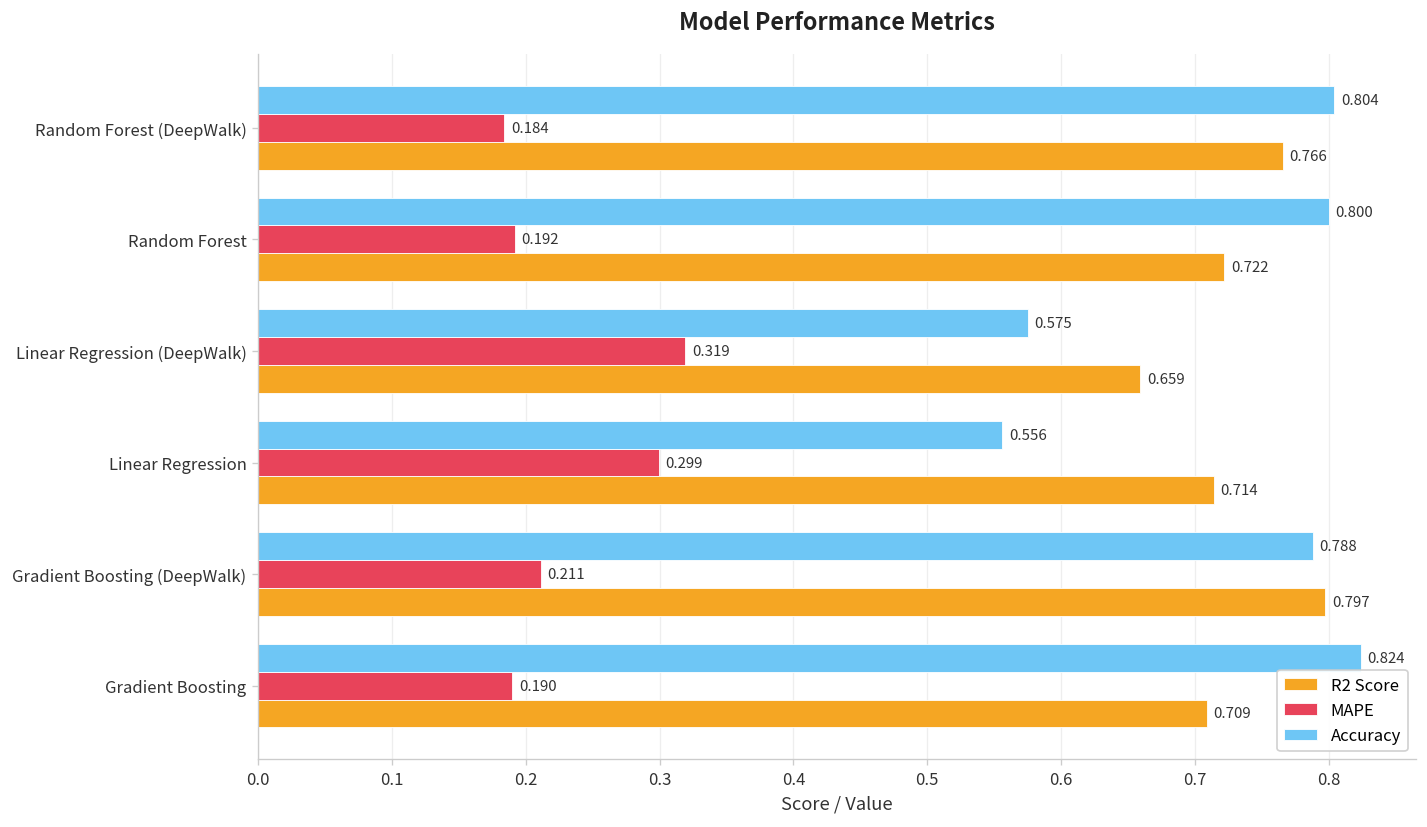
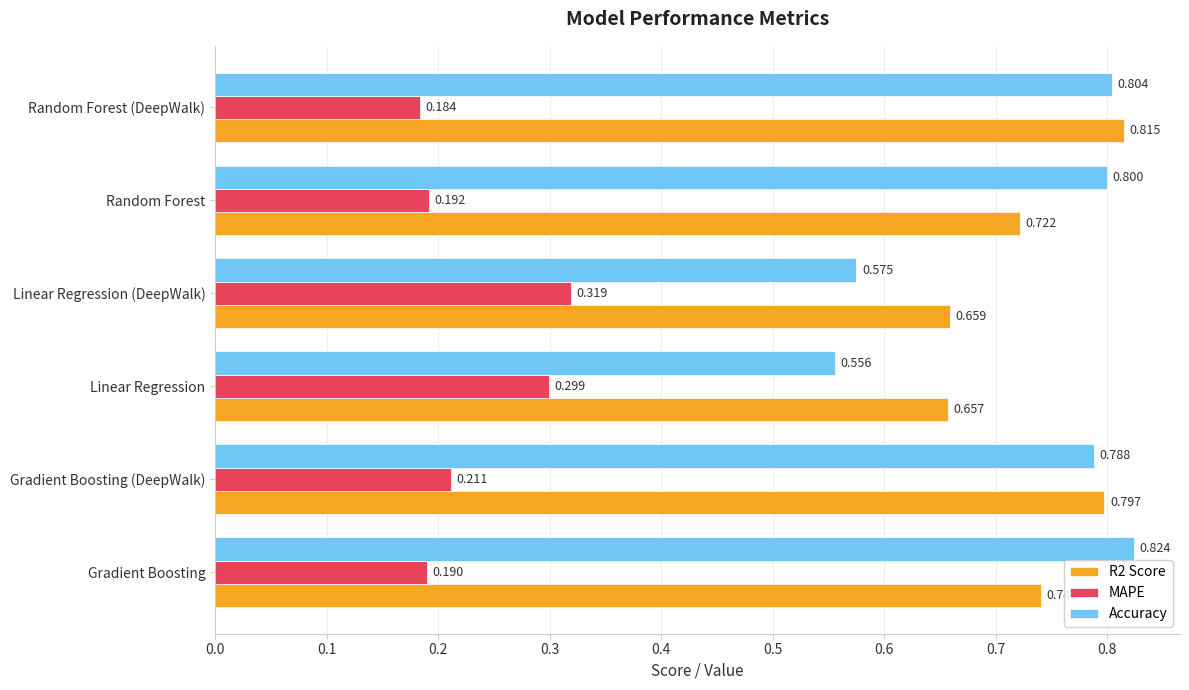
  {
    "R2 Score": {
-     "Random Forest (DeepWalk)": 0.766,
+     "Random Forest (DeepWalk)": 0.815,
      "Random Forest": 0.722,
      "Linear Regression (DeepWalk)": 0.659,
-     "Linear Regression": 0.714,
+     "Linear Regression": 0.657,
      "Gradient Boosting (DeepWalk)": 0.797,
-     "Gradient Boosting": 0.709
+     "Gradient Boosting": 0.741
    },
    "MAPE": {
      "Random Forest (DeepWalk)": 0.184,
      "Random Forest": 0.192,
      "Linear Regression (DeepWalk)": 0.319,
      "Linear Regression": 0.299,
      "Gradient Boosting (DeepWalk)": 0.211,
      "Gradient Boosting": 0.190
    },
    "Accuracy": {
      "Random Forest (DeepWalk)": 0.804,
      "Random Forest": 0.800,
      "Linear Regression (DeepWalk)": 0.575,
      "Linear Regression": 0.556,
      "Gradient Boosting (DeepWalk)": 0.788,
      "Gradient Boosting": 0.824
    }
  }
